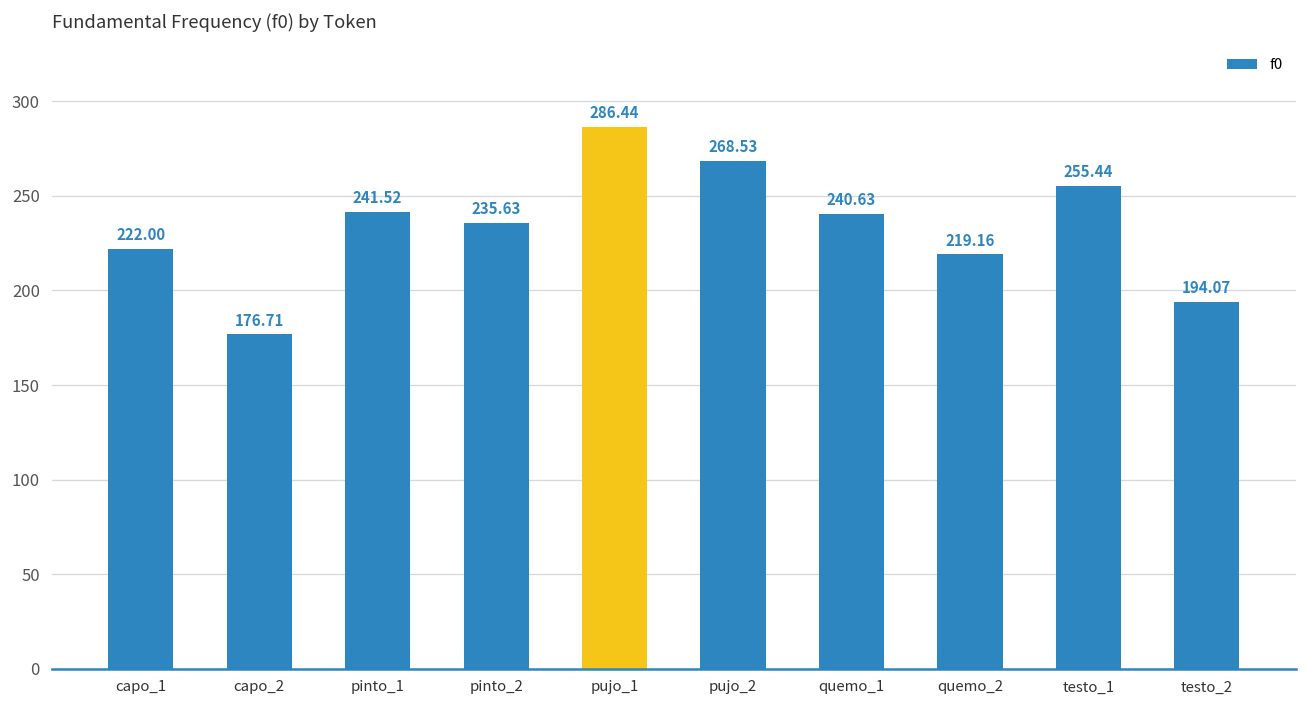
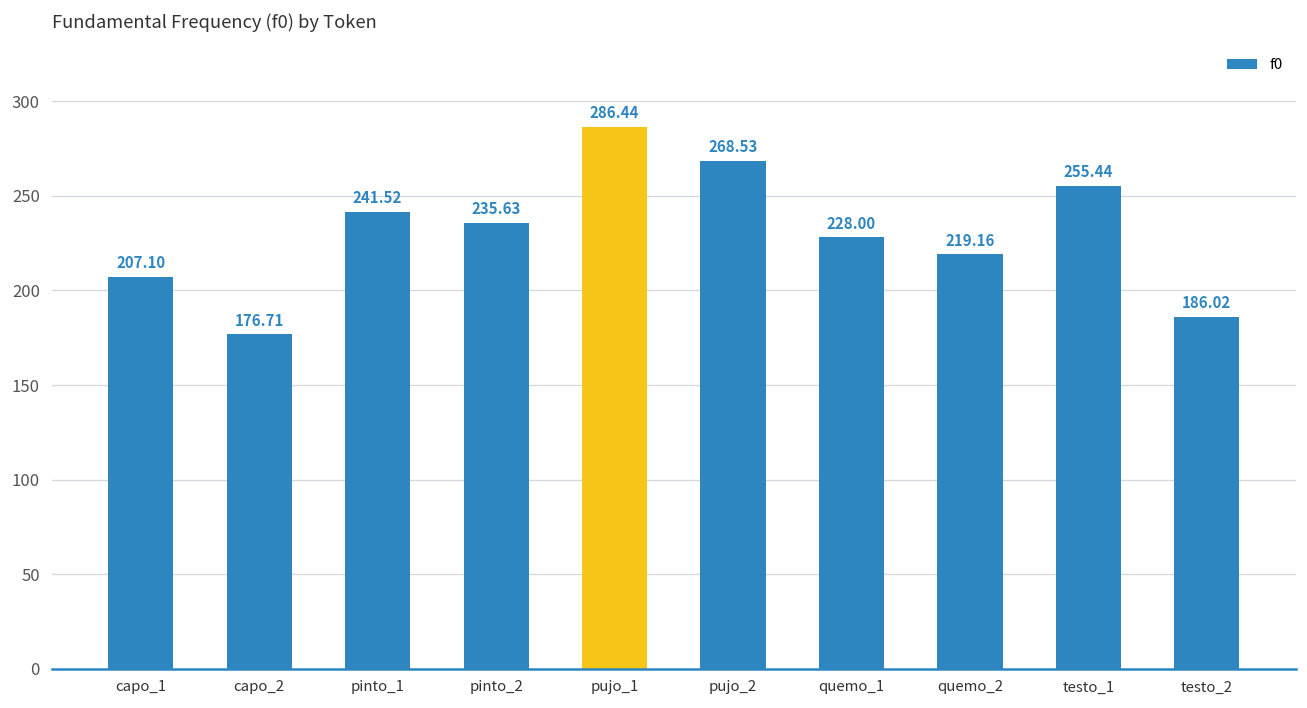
  {
-   "capo_1": 222.00,
+   "capo_1": 207.10,
    "capo_2": 176.71,
    "pinto_1": 241.52,
    "pinto_2": 235.63,
    "pujo_1": 286.44,
    "pujo_2": 268.53,
-   "quemo_1": 240.63,
+   "quemo_1": 228.00,
    "quemo_2": 219.16,
    "testo_1": 255.44,
-   "testo_2": 194.07
+   "testo_2": 186.02
  }
